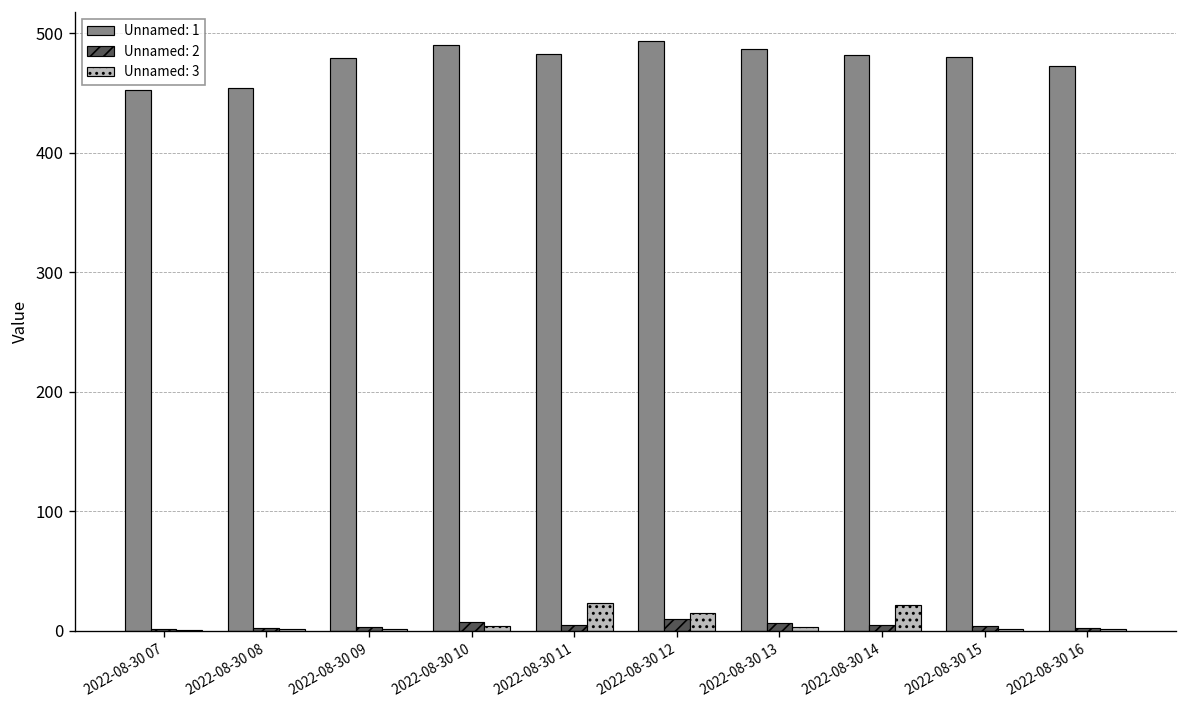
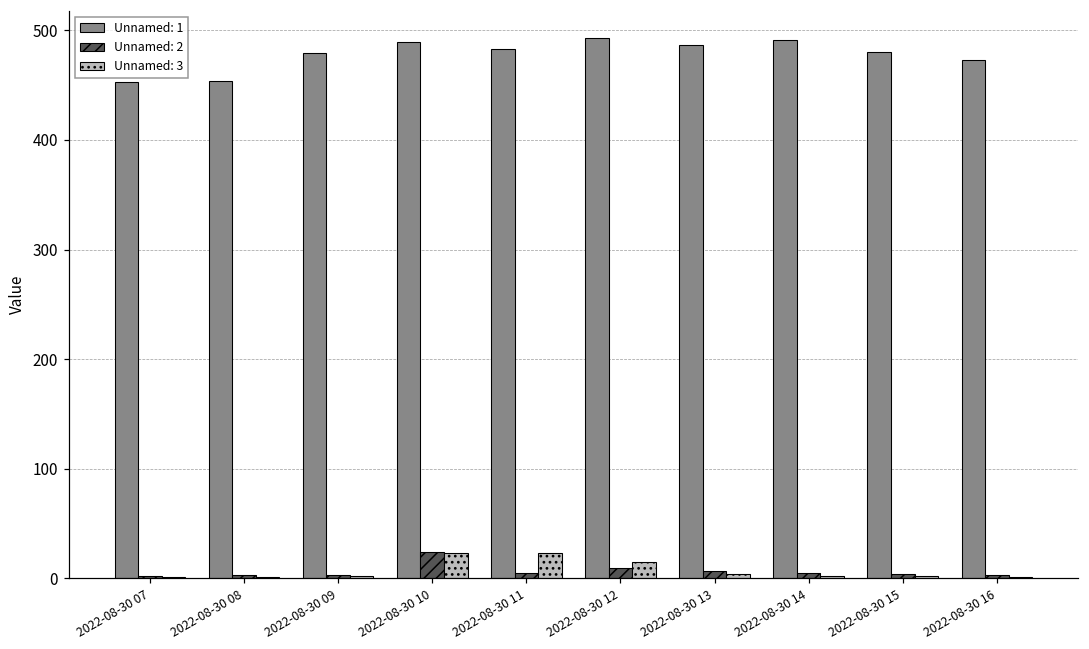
  {
    "Unnamed: 1": {
      "2022-08-30 07": 450,
      "2022-08-30 08": 450,
      "2022-08-30 09": 480,
      "2022-08-30 10": 490,
      "2022-08-30 11": 480,
      "2022-08-30 12": 490,
      "2022-08-30 13": 490,
-     "2022-08-30 14": 480,
+     "2022-08-30 14": 490,
      "2022-08-30 15": 480,
      "2022-08-30 16": 470
    },
    "Unnamed: 2": {
      "2022-08-30 08": 0,
      "2022-08-30 09": 0,
-     "2022-08-30 10": 10,
+     "2022-08-30 10": 20,
      "2022-08-30 11": 0,
      "2022-08-30 12": 10,
      "2022-08-30 13": 10,
      "2022-08-30 14": 0,
      "2022-08-30 15": 0,
      "2022-08-30 16": 0
    },
    "Unnamed: 3": {
-     "2022-08-30 10": 0,
+     "2022-08-30 10": 20,
      "2022-08-30 11": 20,
      "2022-08-30 12": 10,
      "2022-08-30 13": 0,
-     "2022-08-30 14": 20
+     "2022-08-30 14": 0
    }
  }
